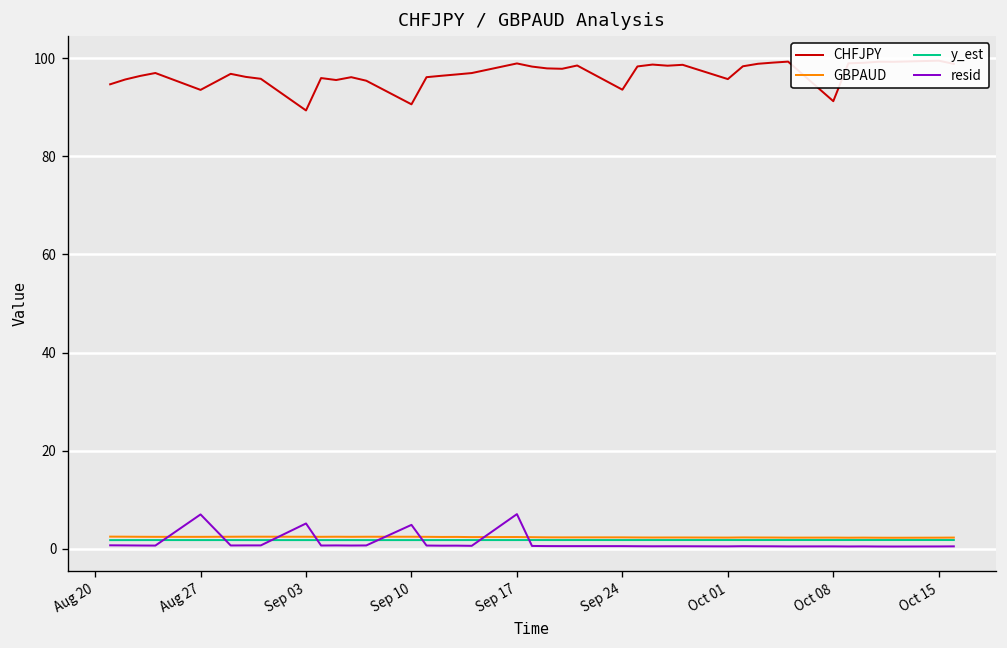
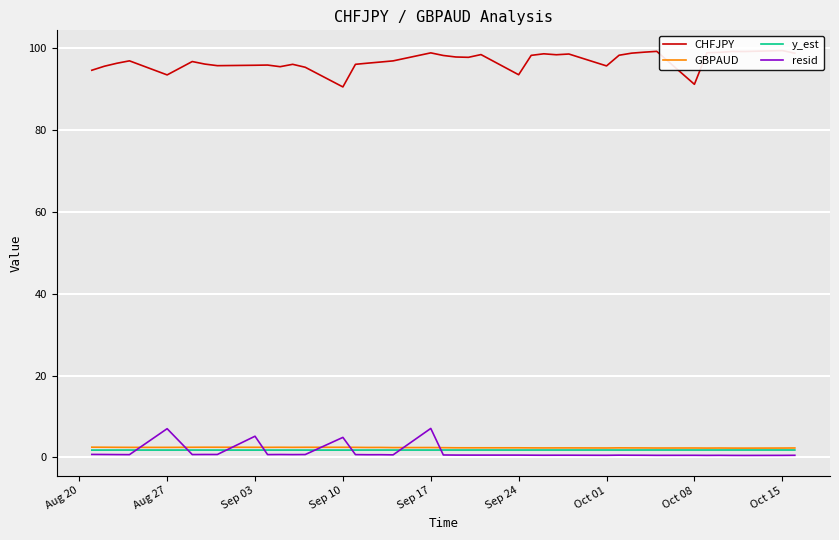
  {
    "CHFJPY": {
      "Aug 27": 94,
-     "Sep 03": 89,
+     "Sep 03": 96,
      "Sep 10": 91,
      "Sep 17": 99,
      "Sep 24": 94,
      "Oct 01": 96,
      "Oct 08": 91
    },
    "GBPAUD": {
      "Aug 27": 2,
      "Sep 03": 2,
      "Sep 10": 2,
      "Sep 17": 2
    },
    "y_est": {
      "Aug 27": 2,
      "Sep 03": 2,
      "Sep 10": 2,
      "Sep 17": 2
    },
    "resid": {
      "Aug 27": 7,
      "Sep 03": 5,
      "Sep 10": 5,
      "Sep 17": 7,
      "Sep 24": 1,
      "Oct 01": 0,
      "Oct 08": 0,
      "Oct 15": 0
    }
  }
